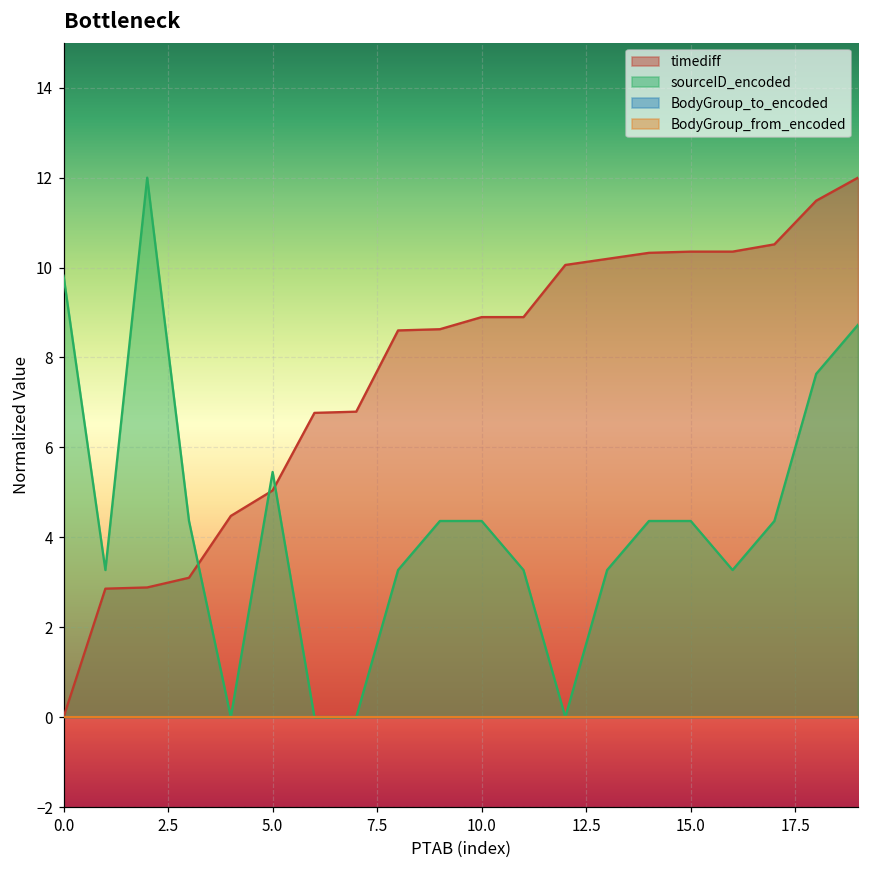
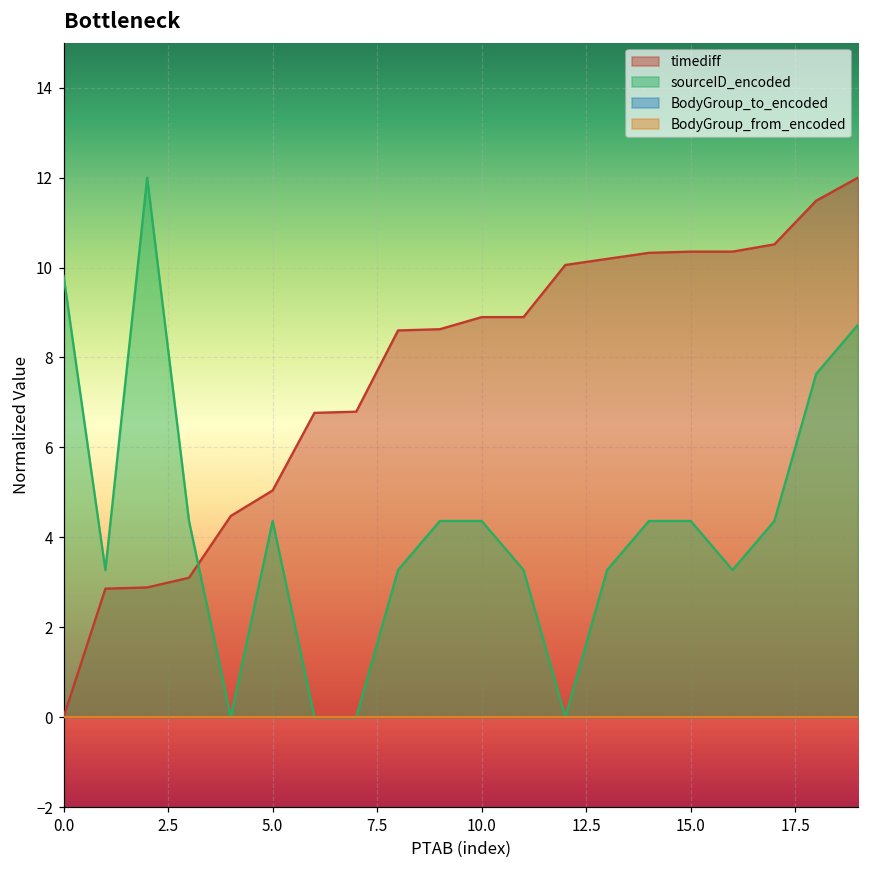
  {
    "sourceID_encoded": {
      "0.0": 9.8,
-     "5.0": 5.5,
+     "5.0": 4.4,
      "10.0": 4.4,
      "15.0": 4.4
    }
  }
